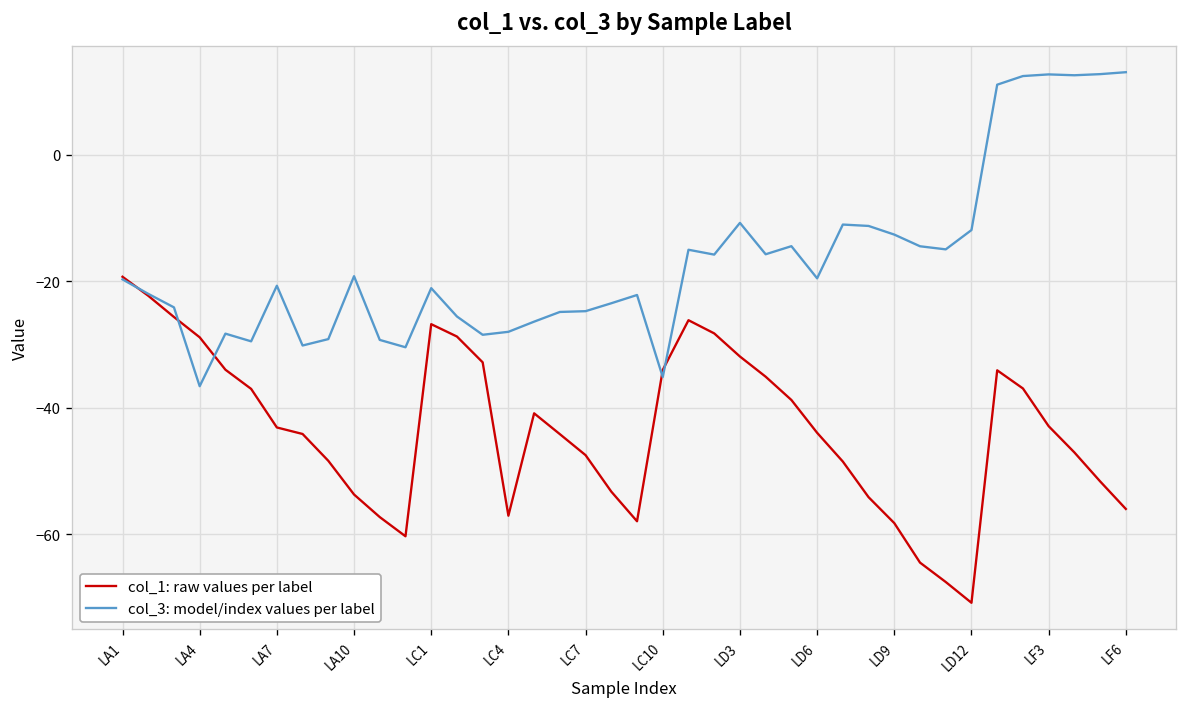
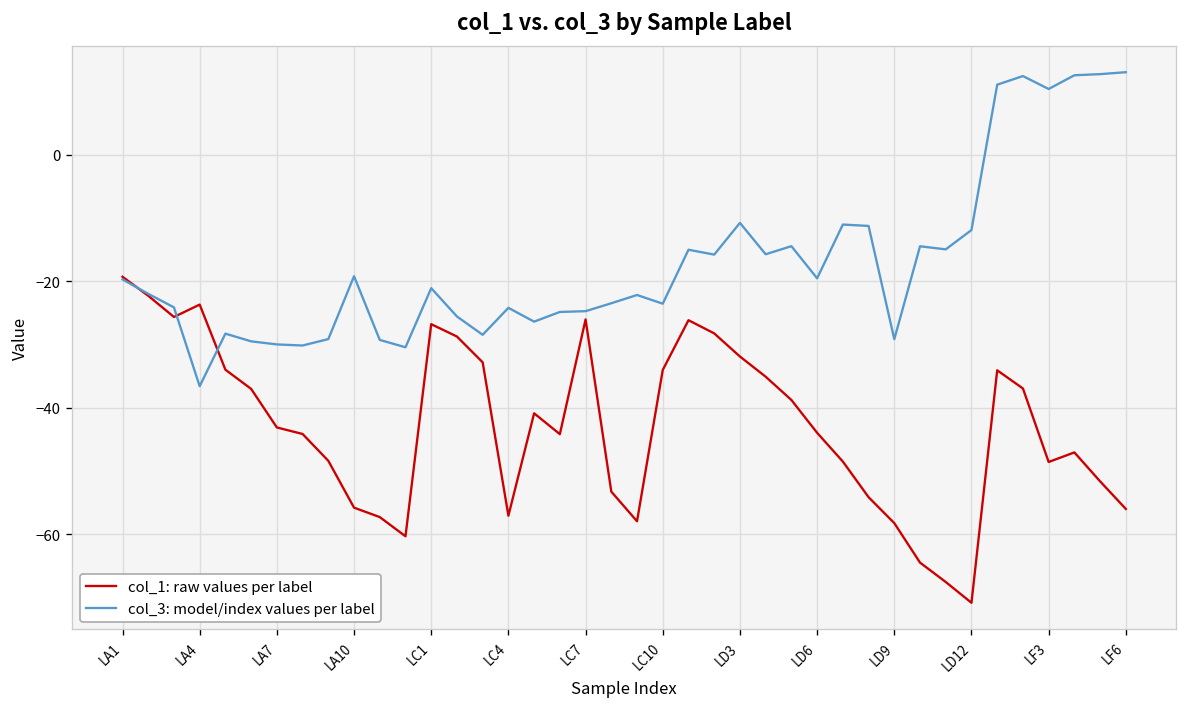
  {
    "col_1: raw values per label": {
-     "LA4": -29,
+     "LA4": -24,
      "LA7": -43,
-     "LA10": -54,
+     "LA10": -56,
      "LC1": -27,
      "LC4": -57,
-     "LC7": -48,
+     "LC7": -26,
      "LC10": -34,
      "LD3": -32,
      "LD6": -44,
      "LD9": -58,
      "LD12": -71,
-     "LF3": -43,
+     "LF3": -49,
      "LF6": -56
    },
    "col_3: model/index values per label": {
      "LA4": -37,
-     "LA7": -21,
+     "LA7": -30,
      "LA10": -19,
      "LC1": -21,
-     "LC4": -28,
+     "LC4": -24,
      "LC7": -25,
-     "LC10": -35,
+     "LC10": -24,
      "LD3": -11,
      "LD6": -20,
-     "LD9": -13,
+     "LD9": -29,
      "LD12": -12,
-     "LF3": 13,
+     "LF3": 10,
      "LF6": 13
    }
  }
